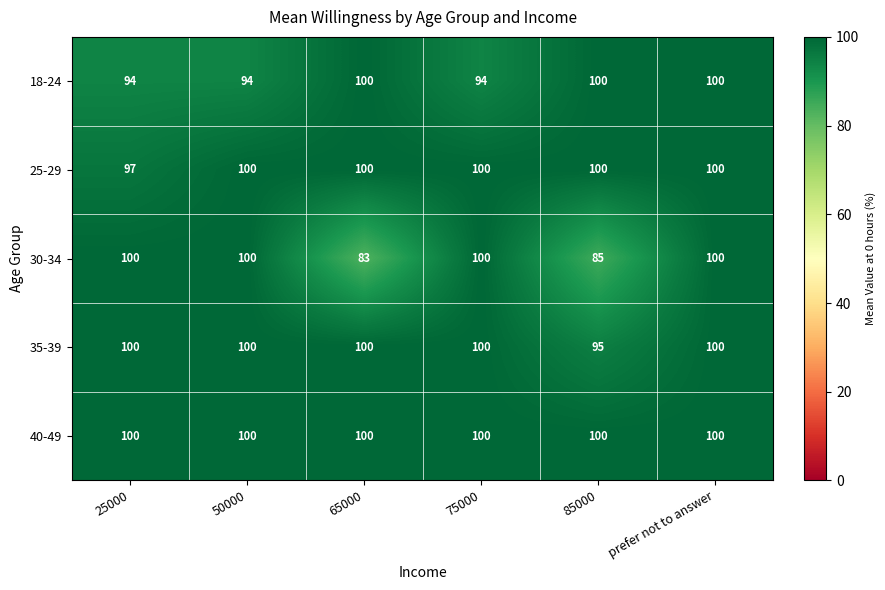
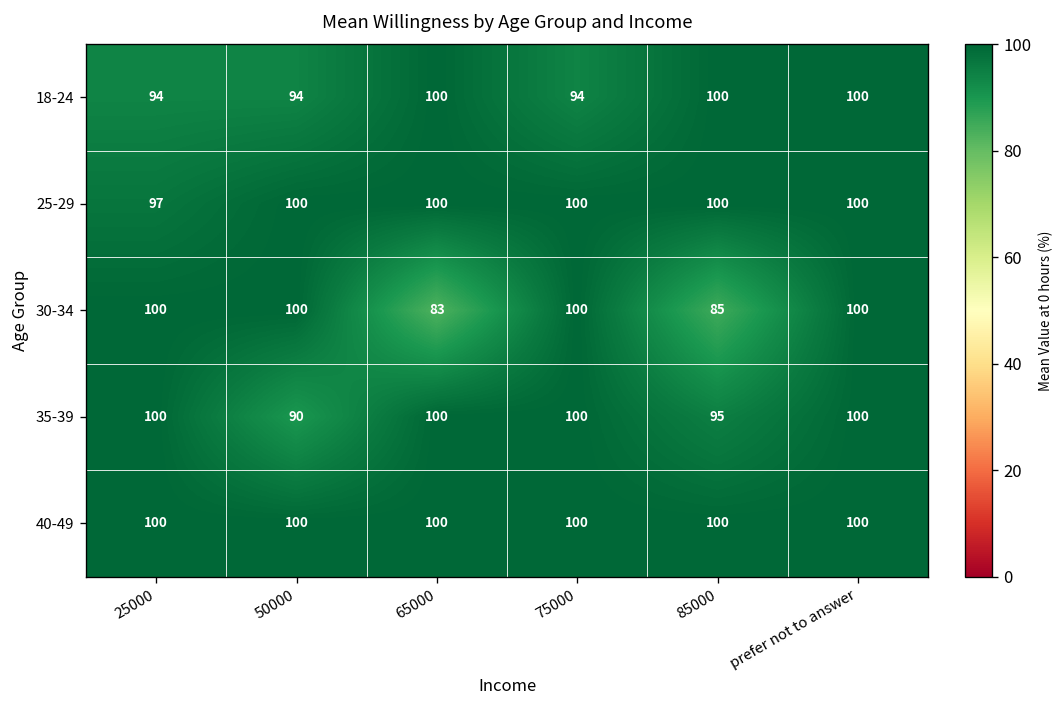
  {
    "18-24": {
      "25000": 94,
      "50000": 94,
      "65000": 100,
      "75000": 94,
      "85000": 100,
      "prefer not to answer": 100
    },
    "25-29": {
      "25000": 97,
      "50000": 100,
      "65000": 100,
      "75000": 100,
      "85000": 100,
      "prefer not to answer": 100
    },
    "30-34": {
      "25000": 100,
      "50000": 100,
      "65000": 83,
      "75000": 100,
      "85000": 85,
      "prefer not to answer": 100
    },
    "35-39": {
      "25000": 100,
-     "50000": 100,
+     "50000": 90,
      "65000": 100,
      "75000": 100,
      "85000": 95,
      "prefer not to answer": 100
    },
    "40-49": {
      "25000": 100,
      "50000": 100,
      "65000": 100,
      "75000": 100,
      "85000": 100,
      "prefer not to answer": 100
    }
  }
